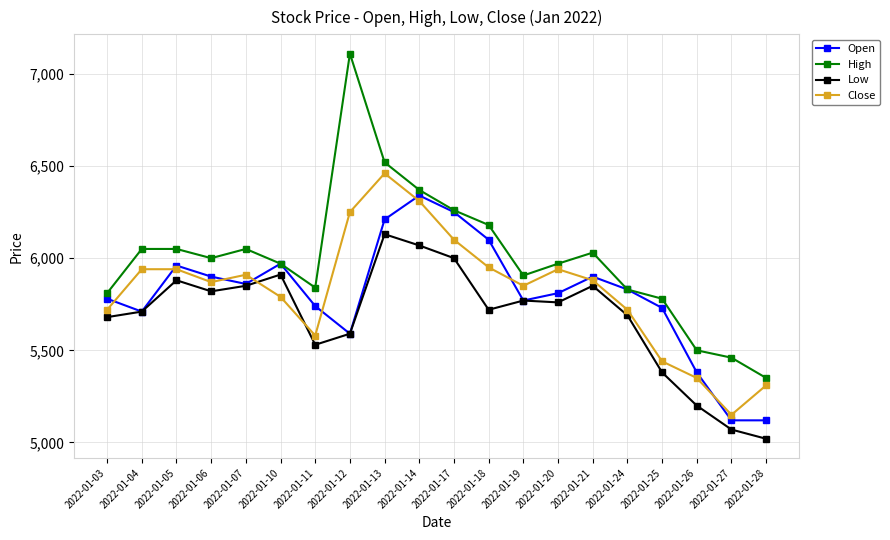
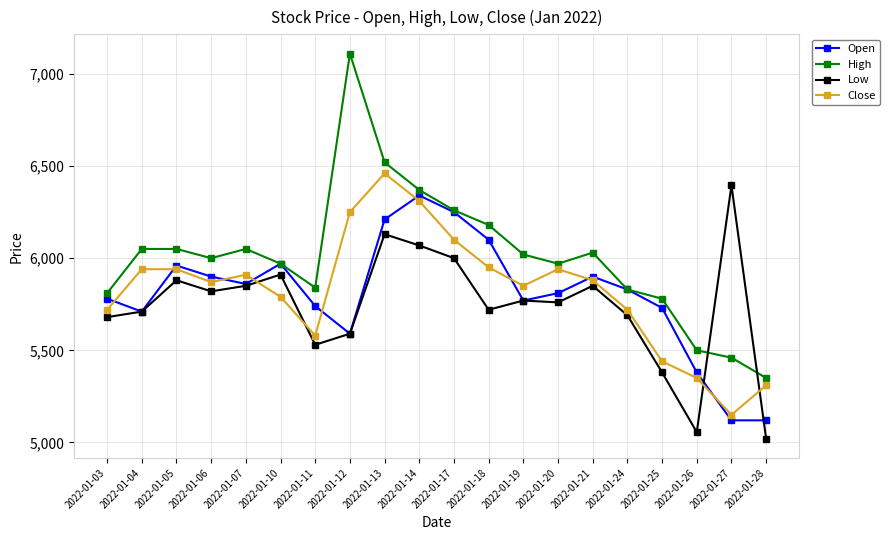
  {
    "Open": {
      "2022-01-03": "5,780",
      "2022-01-05": "5,960",
      "2022-01-06": "5,900",
      "2022-01-11": "5,740",
      "2022-01-13": "6,210",
      "2022-01-14": "6,340",
      "2022-01-18": "6,100",
      "2022-01-20": "5,810",
      "2022-01-21": "5,900",
      "2022-01-25": "5,730",
      "2022-01-26": "5,380",
      "2022-01-27": "5,120",
      "2022-01-28": "5,120"
    },
    "High": {
      "2022-01-03": "5,810",
      "2022-01-04": "6,050",
      "2022-01-05": "6,050",
      "2022-01-06": "6,000",
      "2022-01-07": "6,050",
      "2022-01-11": "5,840",
      "2022-01-12": "7,110",
      "2022-01-13": "6,520",
      "2022-01-14": "6,370",
      "2022-01-18": "6,180",
-     "2022-01-19": "5,910",
+     "2022-01-19": "6,020",
      "2022-01-20": "5,970",
      "2022-01-21": "6,030",
      "2022-01-25": "5,780",
      "2022-01-26": "5,500",
      "2022-01-27": "5,460",
      "2022-01-28": "5,350"
    },
    "Low": {
      "2022-01-03": "5,680",
      "2022-01-05": "5,880",
      "2022-01-06": "5,820",
      "2022-01-10": "5,910",
      "2022-01-11": "5,530",
      "2022-01-13": "6,130",
      "2022-01-14": "6,070",
      "2022-01-17": "6,000",
      "2022-01-18": "5,720",
      "2022-01-20": "5,760",
      "2022-01-21": "5,850",
      "2022-01-24": "5,690",
      "2022-01-25": "5,380",
-     "2022-01-26": "5,200",
-     "2022-01-27": "5,070",
+     "2022-01-26": "5,060",
+     "2022-01-27": "6,400",
      "2022-01-28": "5,020"
    },
    "Close": {
      "2022-01-03": "5,720",
      "2022-01-04": "5,940",
      "2022-01-05": "5,940",
      "2022-01-06": "5,870",
      "2022-01-07": "5,910",
      "2022-01-10": "5,790",
      "2022-01-11": "5,580",
      "2022-01-12": "6,250",
      "2022-01-13": "6,460",
      "2022-01-14": "6,310",
      "2022-01-17": "6,100",
      "2022-01-18": "5,950",
      "2022-01-19": "5,850",
      "2022-01-20": "5,940",
      "2022-01-21": "5,880",
      "2022-01-24": "5,720",
      "2022-01-25": "5,440",
      "2022-01-26": "5,350",
      "2022-01-27": "5,150",
      "2022-01-28": "5,310"
    }
  }
